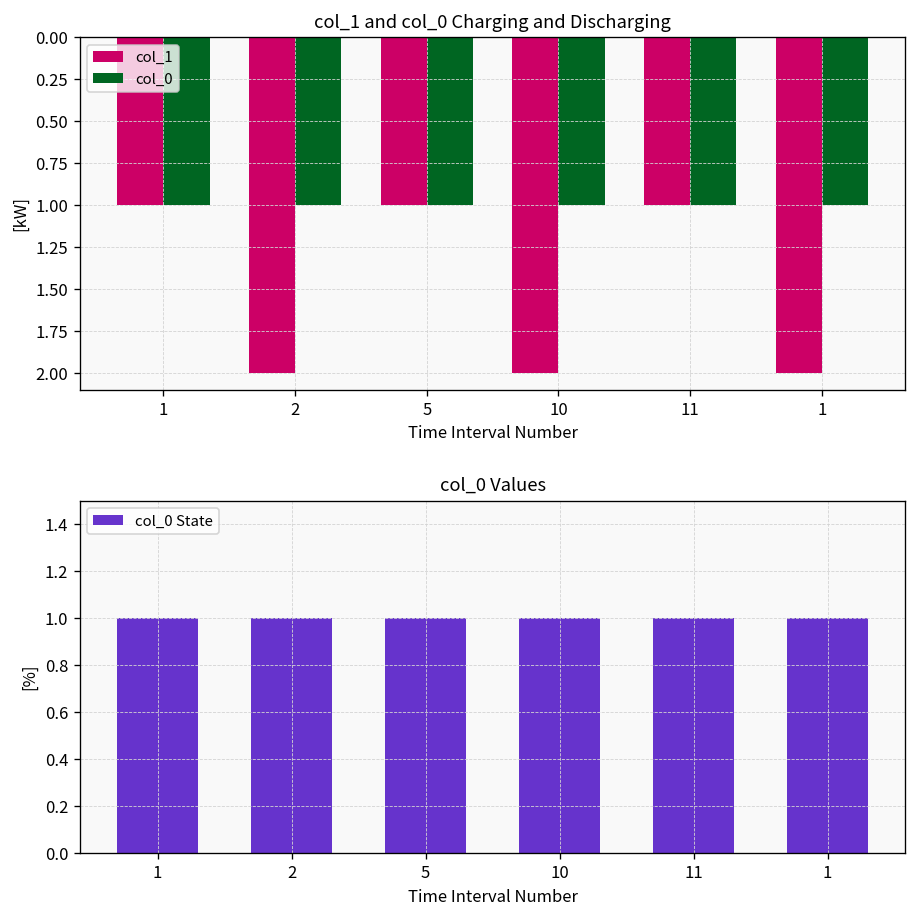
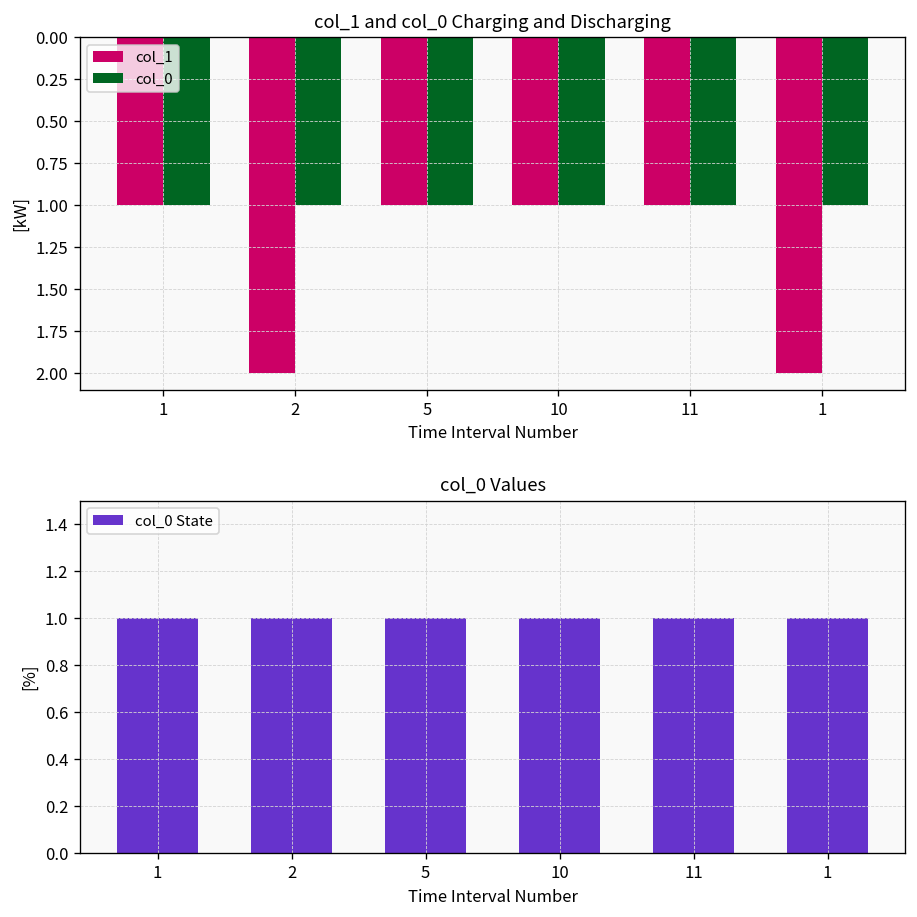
  {
    "col_1 and col_0 Charging and Discharging": {
      "col_1": {
        "2": 2,
        "5": 1,
-       "10": 2,
+       "10": 1,
        "11": 1
      },
      "col_0": {
        "2": 1,
        "5": 1,
        "10": 1,
        "11": 1
      }
    },
    "col_0 Values": {
      "2": 1.00,
      "5": 1.00,
      "10": 1.00,
      "11": 1.00
    }
  }
